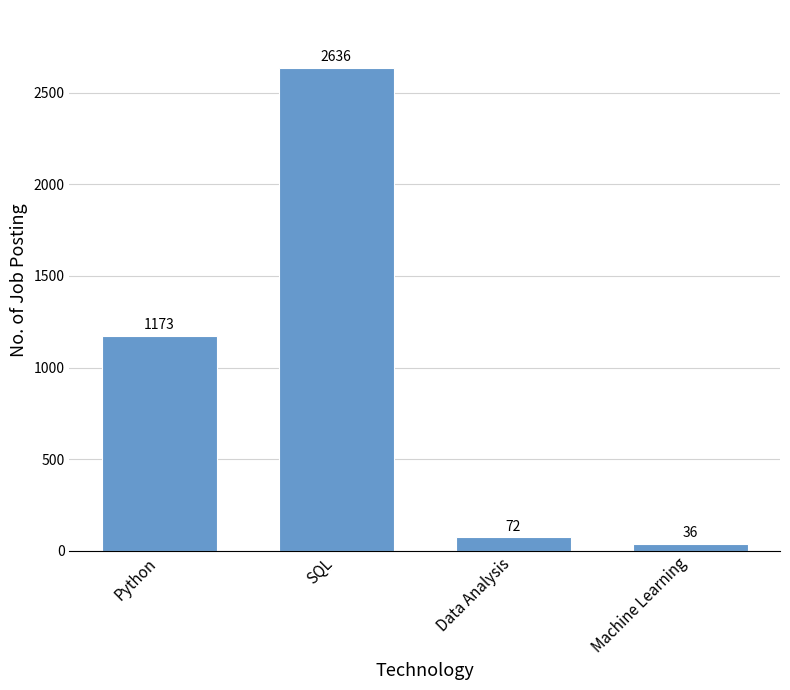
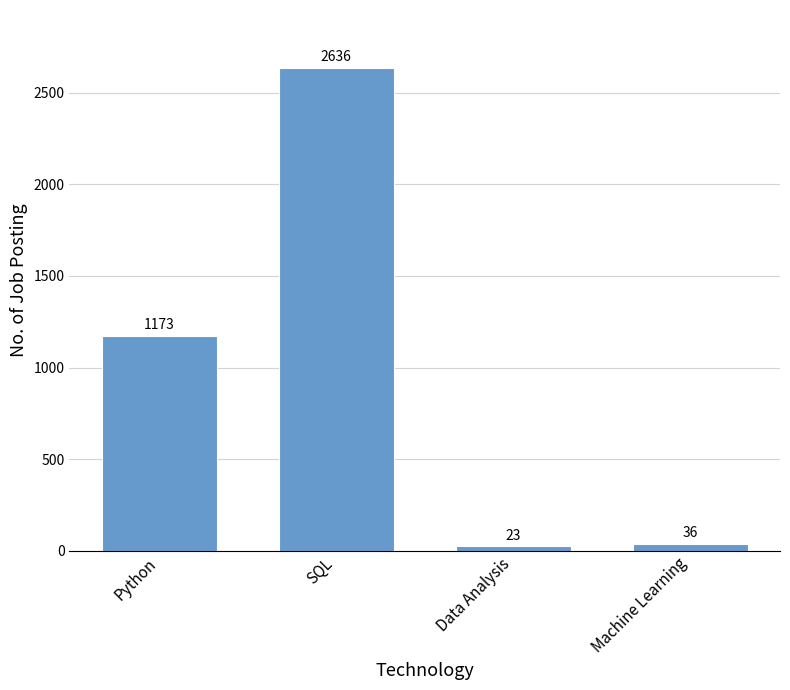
  {
    "Python": 1173,
    "SQL": 2636,
-   "Data Analysis": 72,
+   "Data Analysis": 23,
    "Machine Learning": 36
  }
